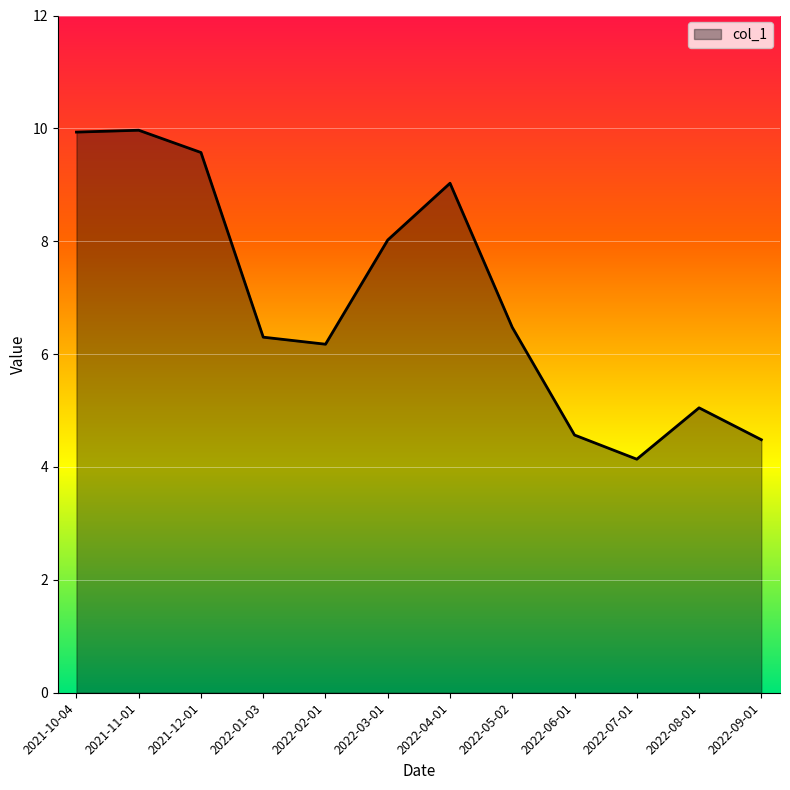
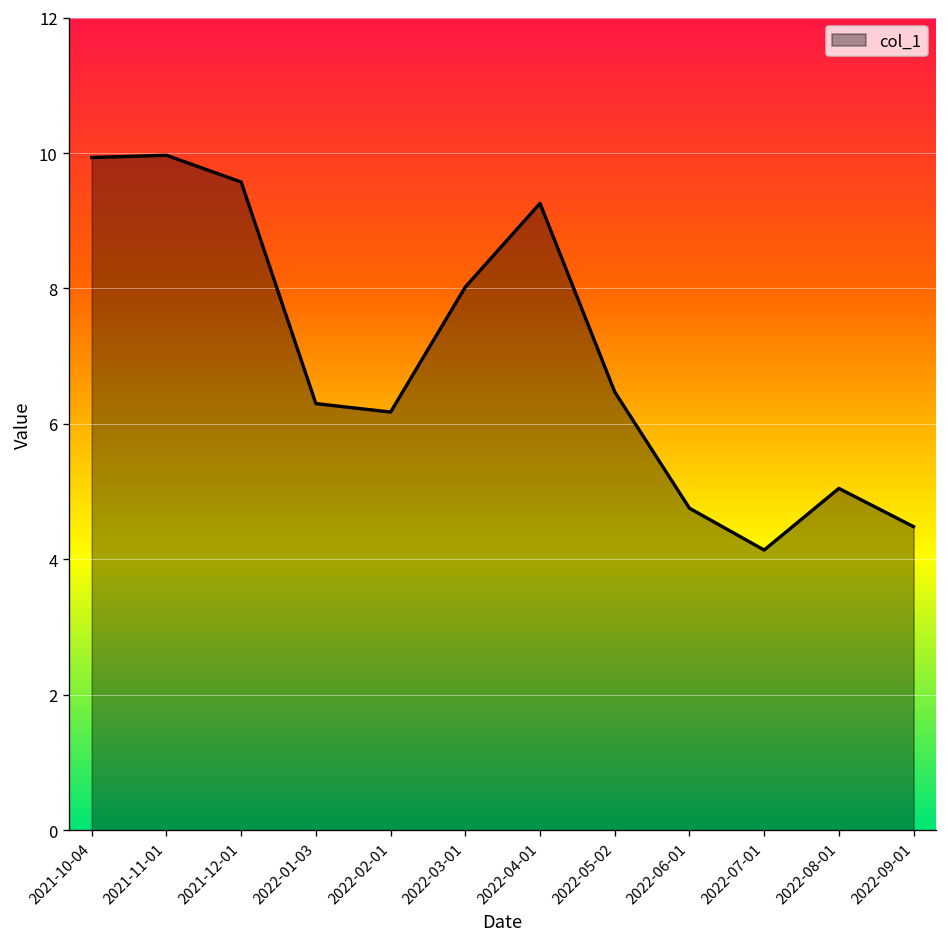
  {
    "2021-10-04": 9.9,
    "2021-11-01": 10.0,
    "2021-12-01": 9.6,
    "2022-01-03": 6.3,
    "2022-02-01": 6.2,
    "2022-03-01": 8.0,
-   "2022-04-01": 9.0,
+   "2022-04-01": 9.3,
    "2022-05-02": 6.5,
-   "2022-06-01": 4.6,
+   "2022-06-01": 4.8,
    "2022-07-01": 4.1,
    "2022-08-01": 5.0,
    "2022-09-01": 4.5
  }
